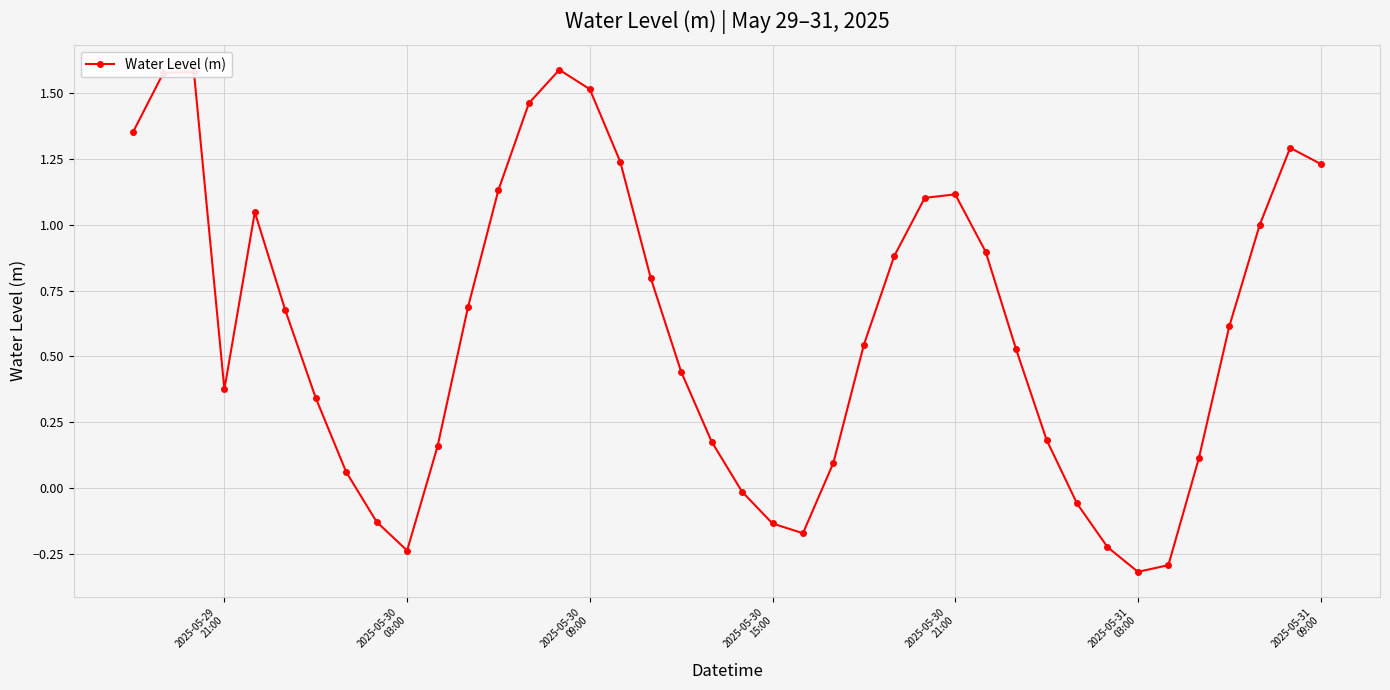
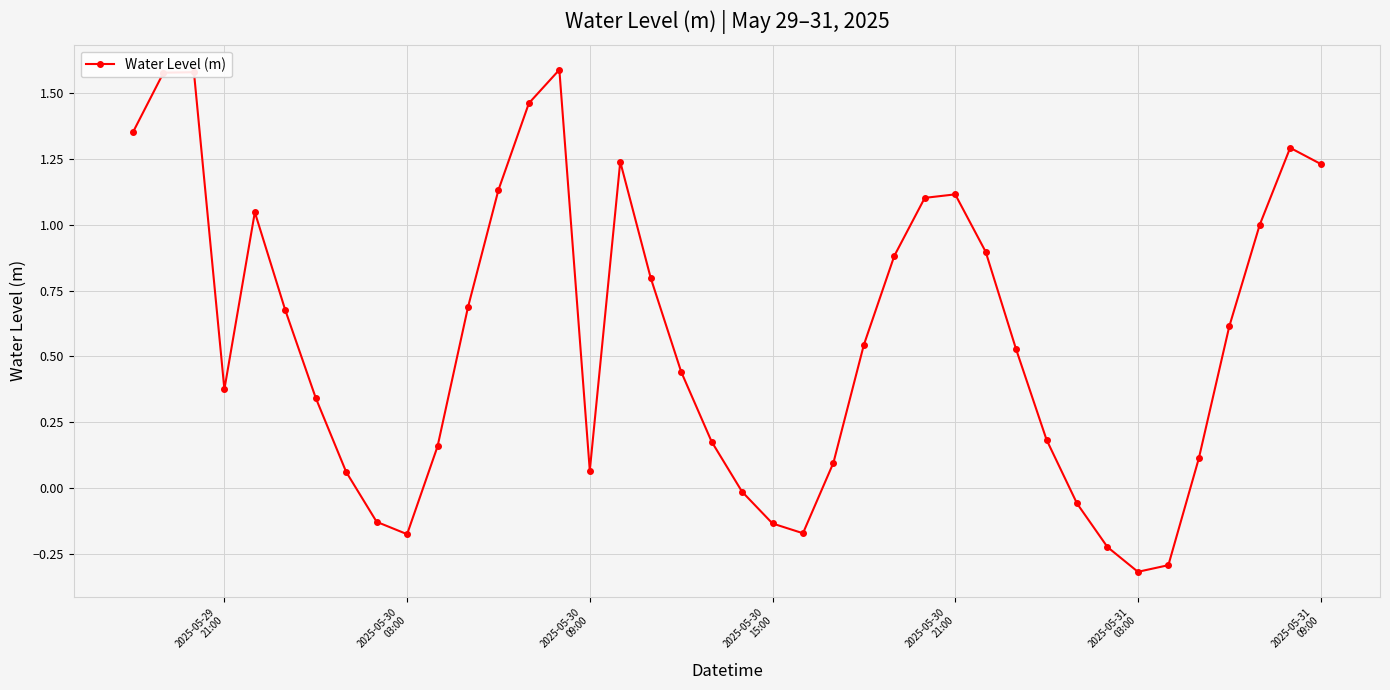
  {
    "2025-05-29 21:00": 0.38,
-   "2025-05-30 03:00": -0.24,
-   "2025-05-30 09:00": 1.52,
+   "2025-05-30 03:00": -0.18,
+   "2025-05-30 09:00": 0.07,
    "2025-05-30 15:00": -0.13,
    "2025-05-30 21:00": 1.12,
    "2025-05-31 03:00": -0.32,
    "2025-05-31 09:00": 1.23
  }
